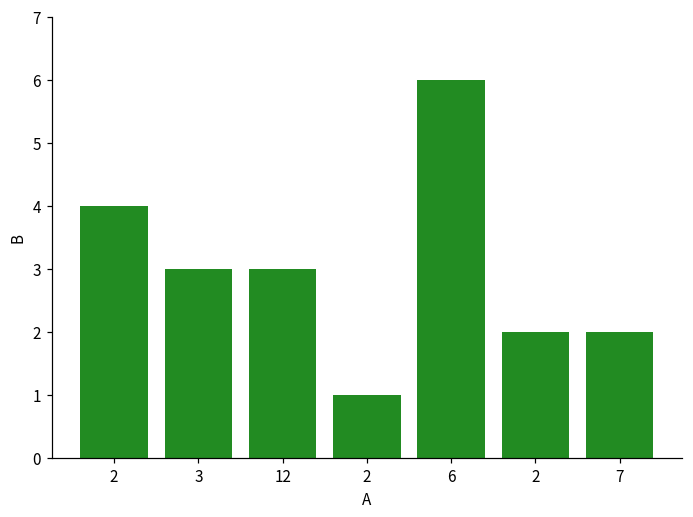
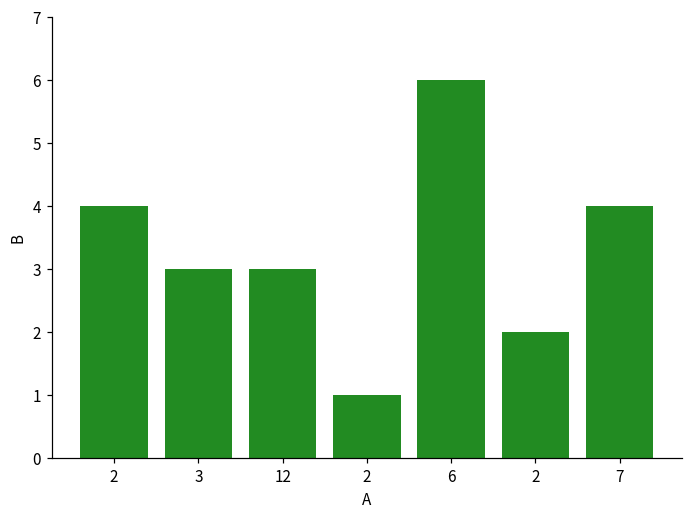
  {
    "3": 3,
    "12": 3,
    "6": 6,
-   "7": 2
+   "7": 4
  }
